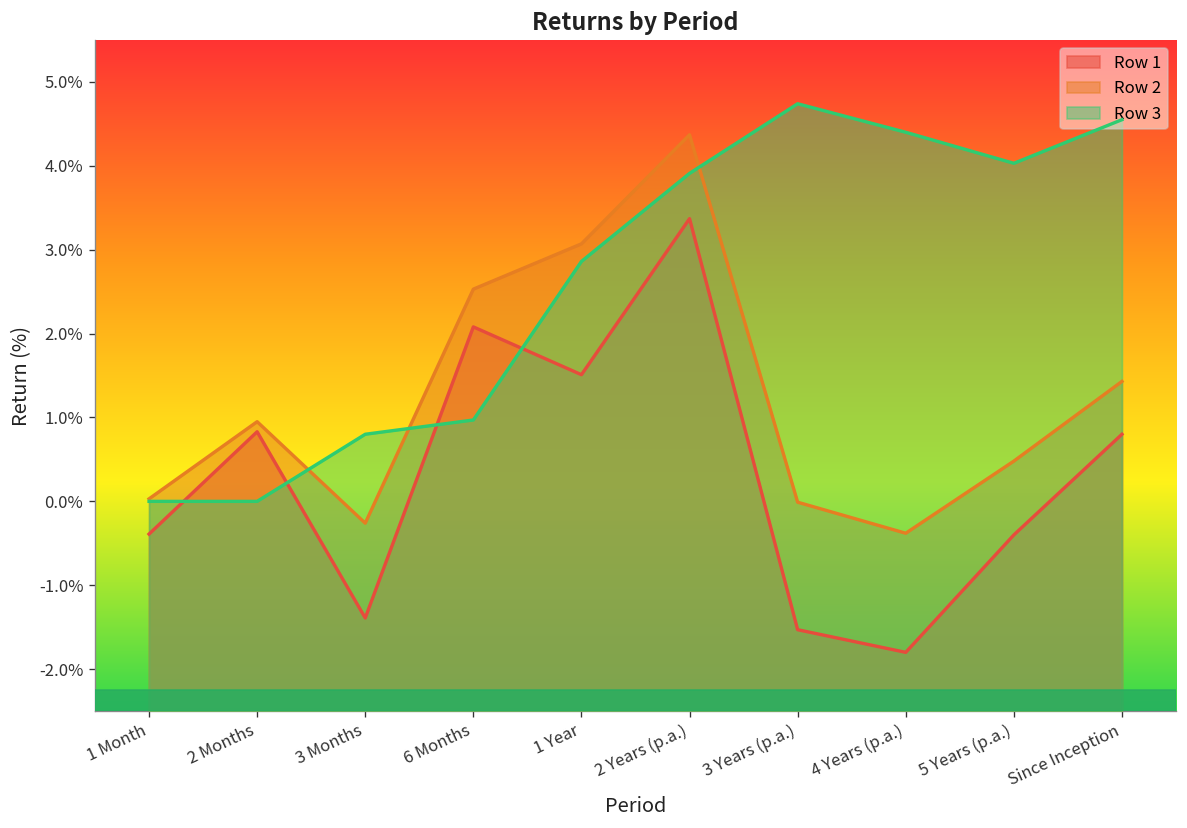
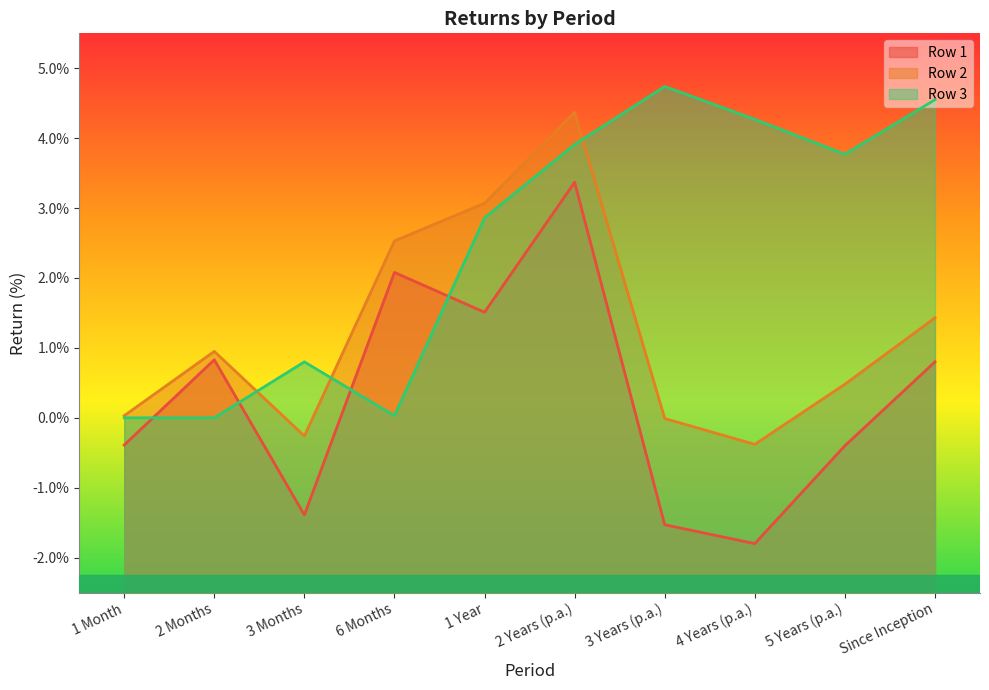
  {
    "Row 3": {
      "2 Months": "0.0%",
      "3 Months": "0.8%",
-     "6 Months": "1.0%",
+     "6 Months": "0.0%",
      "1 Year": "2.9%",
      "2 Years (p.a.)": "3.9%",
      "3 Years (p.a.)": "4.7%",
-     "4 Years (p.a.)": "4.4%",
-     "5 Years (p.a.)": "4.0%"
+     "4 Years (p.a.)": "4.3%",
+     "5 Years (p.a.)": "3.8%"
    }
  }
